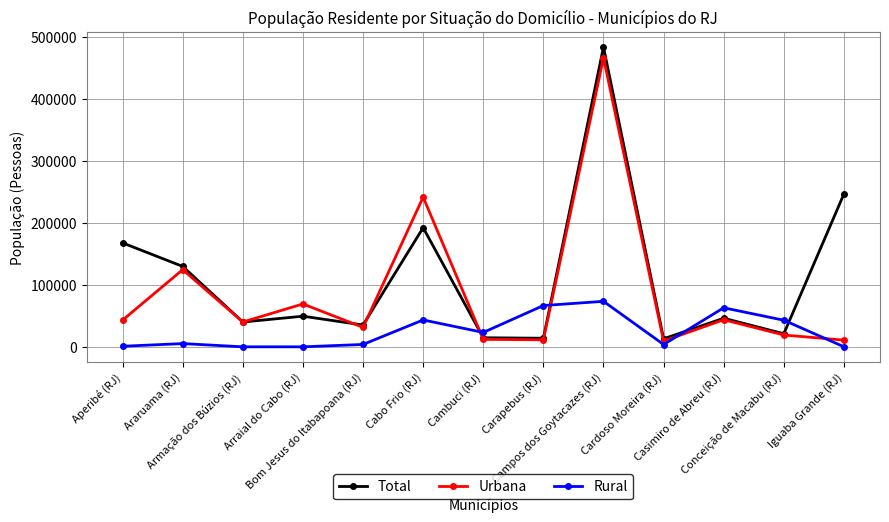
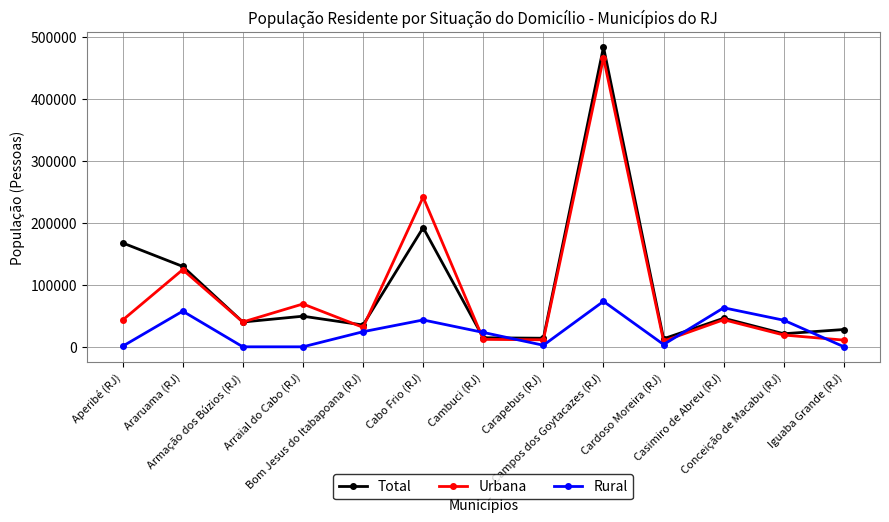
  {
    "Total": {
      "Aperibé (RJ)": 170000,
      "Araruama (RJ)": 130000,
      "Arraial do Cabo (RJ)": 50000,
      "Cabo Frio (RJ)": 190000,
      "Campos dos Goytacazes (RJ)": 480000,
-     "Iguaba Grande (RJ)": 250000
+     "Iguaba Grande (RJ)": 30000
    },
    "Urbana": {
      "Aperibé (RJ)": 40000,
      "Araruama (RJ)": 120000,
      "Arraial do Cabo (RJ)": 70000,
      "Cabo Frio (RJ)": 240000,
      "Campos dos Goytacazes (RJ)": 470000,
      "Iguaba Grande (RJ)": 10000
    },
    "Rural": {
      "Aperibé (RJ)": 0,
-     "Araruama (RJ)": 10000,
+     "Araruama (RJ)": 60000,
      "Armação dos Búzios (RJ)": 0,
      "Arraial do Cabo (RJ)": 0,
-     "Bom Jesus do Itabapoana (RJ)": 0,
+     "Bom Jesus do Itabapoana (RJ)": 20000,
      "Cabo Frio (RJ)": 40000,
      "Cambuci (RJ)": 20000,
-     "Carapebus (RJ)": 70000,
+     "Carapebus (RJ)": 0,
      "Campos dos Goytacazes (RJ)": 70000,
      "Cardoso Moreira (RJ)": 0,
      "Casimiro de Abreu (RJ)": 60000,
      "Conceição de Macabu (RJ)": 40000,
      "Iguaba Grande (RJ)": 0
    }
  }
